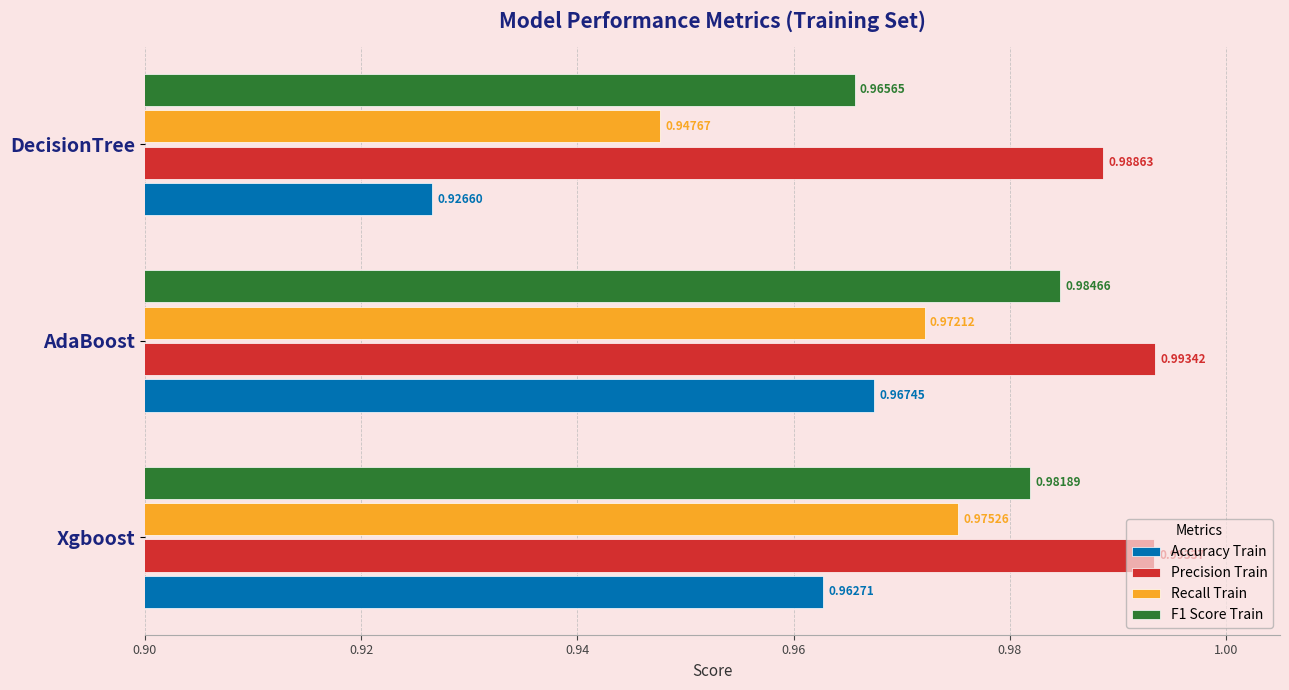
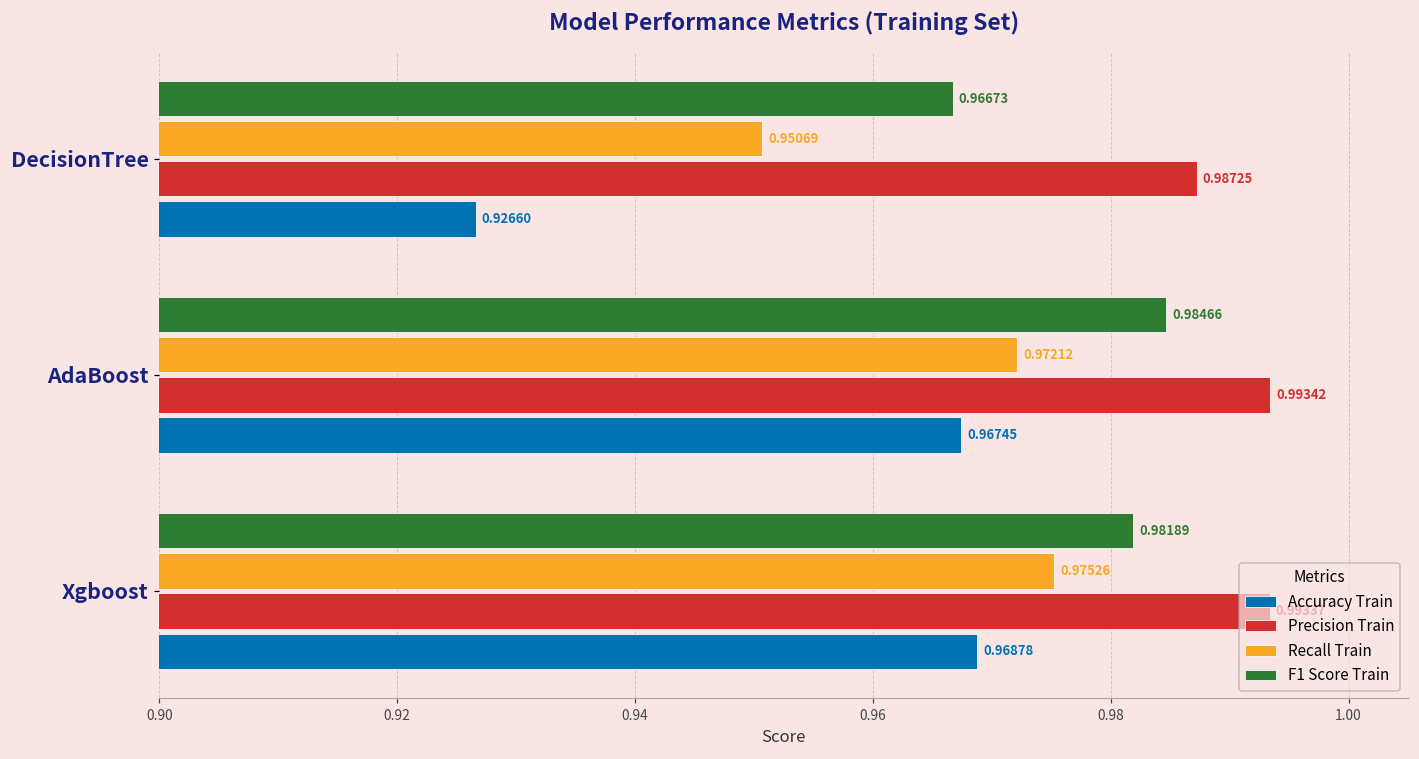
  {
    "Accuracy Train": {
      "DecisionTree": 0.92660,
      "AdaBoost": 0.96745,
-     "Xgboost": 0.96271
+     "Xgboost": 0.96878
    },
    "Precision Train": {
-     "DecisionTree": 0.98863,
+     "DecisionTree": 0.98725,
      "AdaBoost": 0.99342
    },
    "Recall Train": {
-     "DecisionTree": 0.94767,
+     "DecisionTree": 0.95069,
      "AdaBoost": 0.97212,
      "Xgboost": 0.97526
    },
    "F1 Score Train": {
-     "DecisionTree": 0.96565,
+     "DecisionTree": 0.96673,
      "AdaBoost": 0.98466,
      "Xgboost": 0.98189
    }
  }
